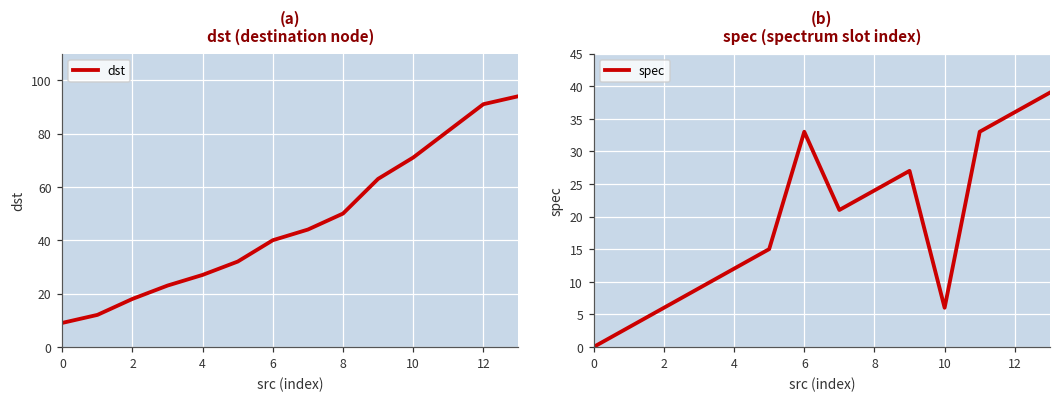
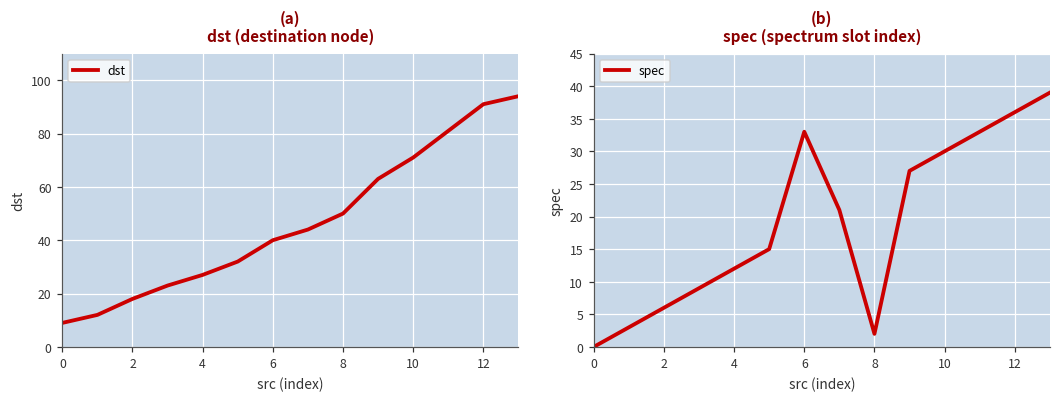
  {
    "(a) dst (destination node)": {
      "0": 9,
      "2": 18,
      "4": 27,
      "6": 40,
      "8": 50,
      "10": 71,
      "12": 91
    },
    "(b) spec (spectrum slot index)": {
      "0": 0,
      "2": 6,
      "4": 12,
      "6": 33,
-     "8": 24,
-     "10": 6,
+     "8": 2,
+     "10": 30,
      "12": 36
    }
  }
